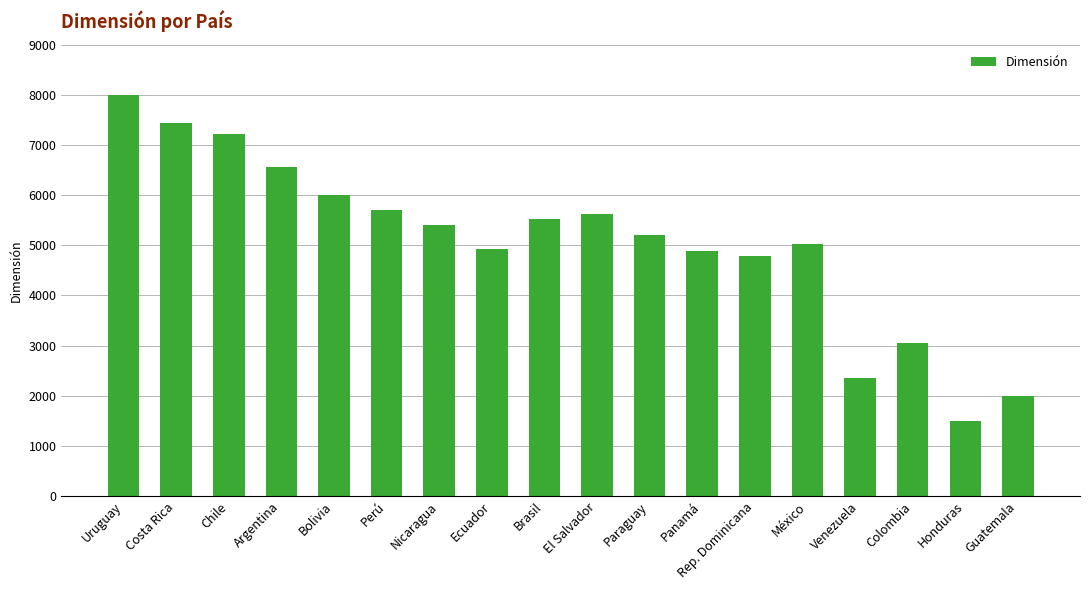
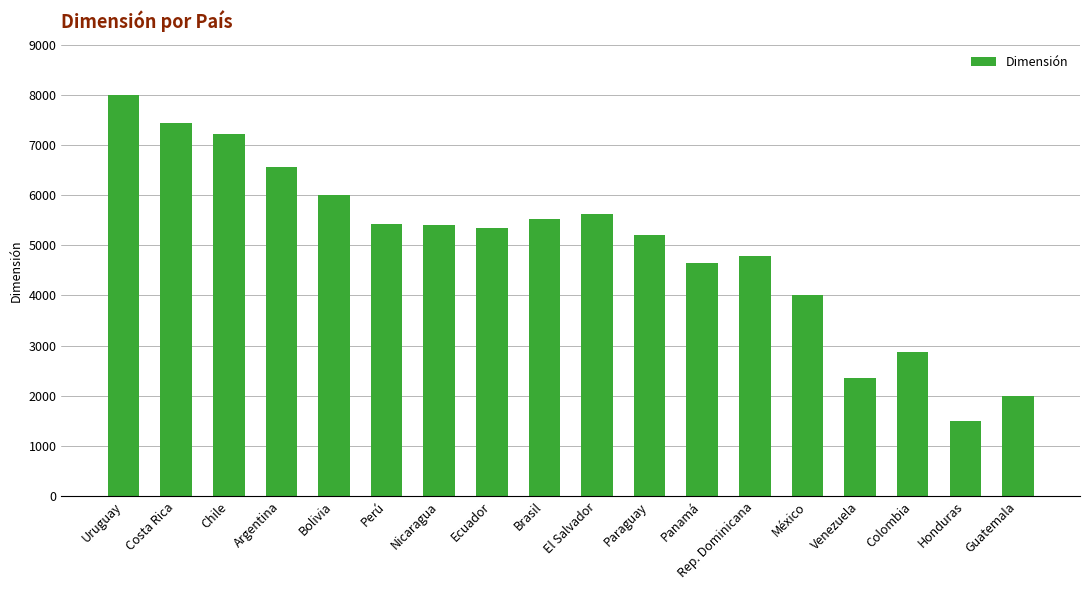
  {
    "Uruguay": 8000,
    "Costa Rica": 7400,
    "Chile": 7200,
    "Argentina": 6600,
    "Bolivia": 6000,
-   "Perú": 5700,
+   "Perú": 5400,
    "Nicaragua": 5400,
-   "Ecuador": 4900,
+   "Ecuador": 5400,
    "Brasil": 5500,
    "El Salvador": 5600,
    "Paraguay": 5200,
-   "Panamá": 4900,
+   "Panamá": 4600,
    "Rep. Dominicana": 4800,
-   "México": 5000,
+   "México": 4000,
    "Venezuela": 2400,
-   "Colombia": 3100,
+   "Colombia": 2900,
    "Honduras": 1500,
    "Guatemala": 2000
  }
